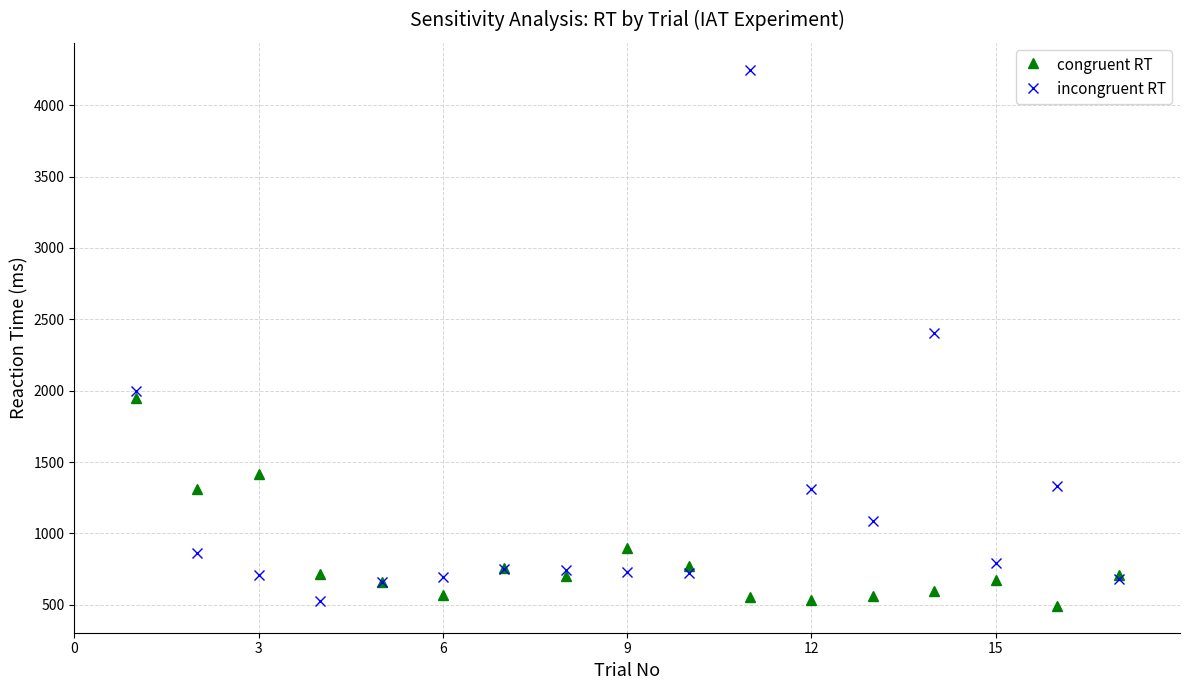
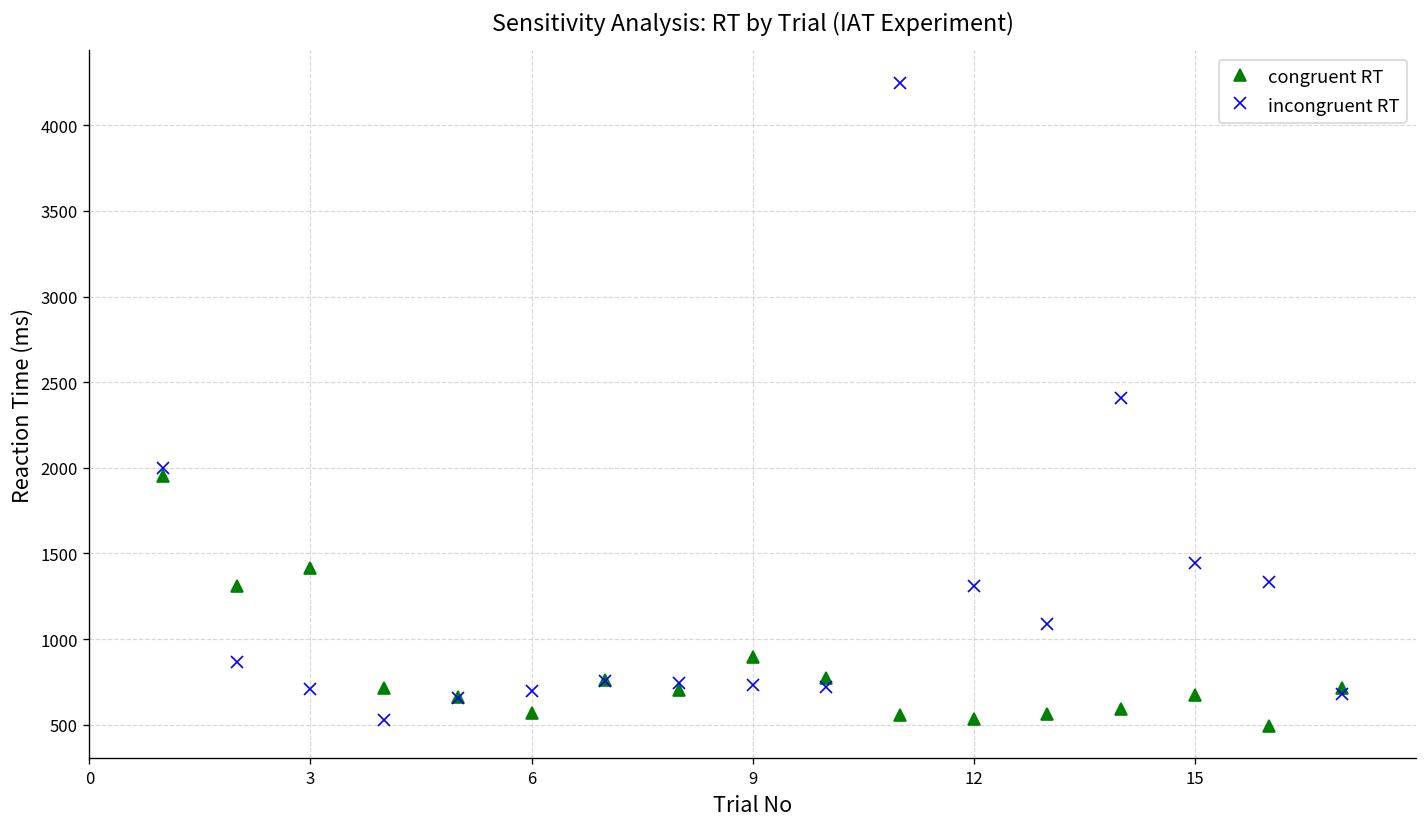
  {
    "congruent RT": {
      "3": 1410,
      "6": 570,
      "9": 900,
      "12": 530,
      "15": 670
    },
    "incongruent RT": {
      "3": 710,
      "6": 700,
      "9": 730,
      "12": 1310,
-     "15": 790
+     "15": 1450
    }
  }
